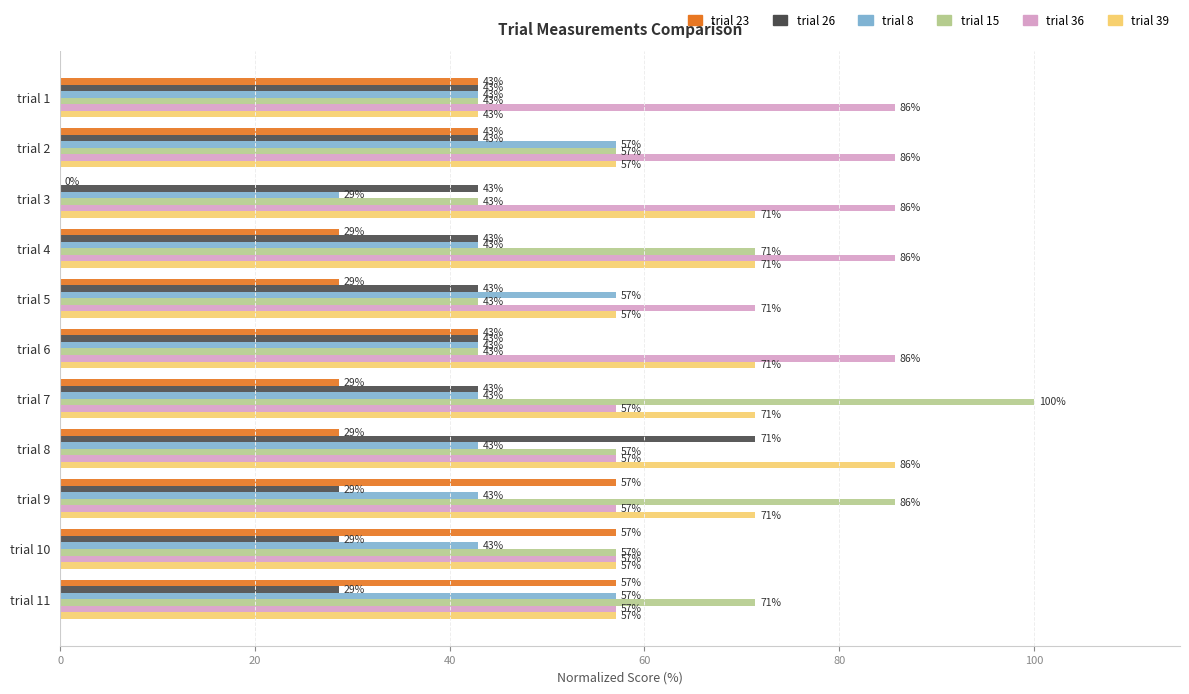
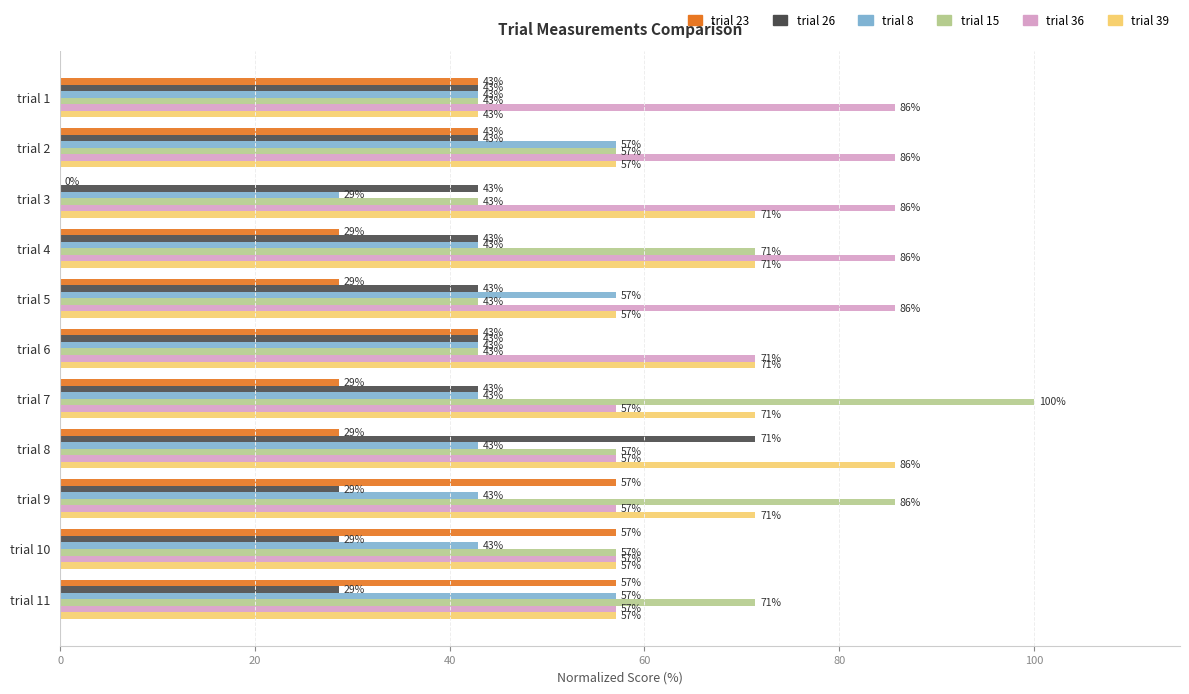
  {
    "trial 23": {
      "trial 3": "0%",
      "trial 4": "29%",
      "trial 5": "29%",
      "trial 7": "29%",
      "trial 8": "29%",
      "trial 9": "57%",
      "trial 10": "57%",
      "trial 11": "57%"
    },
    "trial 26": {
      "trial 3": "43%",
      "trial 5": "43%",
      "trial 8": "71%",
      "trial 9": "29%",
      "trial 10": "29%",
      "trial 11": "29%"
    },
    "trial 8": {
      "trial 3": "29%",
      "trial 5": "57%",
      "trial 8": "43%",
      "trial 9": "43%",
      "trial 10": "43%",
      "trial 11": "57%"
    },
    "trial 15": {
      "trial 3": "43%",
      "trial 4": "71%",
      "trial 5": "43%",
      "trial 7": "100%",
      "trial 9": "86%",
      "trial 11": "71%"
    },
    "trial 36": {
      "trial 1": "86%",
      "trial 2": "86%",
      "trial 3": "86%",
      "trial 4": "86%",
-     "trial 5": "71%",
-     "trial 6": "86%",
+     "trial 5": "86%",
+     "trial 6": "71%",
      "trial 7": "57%",
      "trial 9": "57%"
    },
    "trial 39": {
      "trial 1": "43%",
      "trial 2": "57%",
      "trial 3": "71%",
      "trial 4": "71%",
      "trial 5": "57%",
      "trial 6": "71%",
      "trial 7": "71%",
      "trial 8": "86%",
      "trial 9": "71%"
    }
  }
